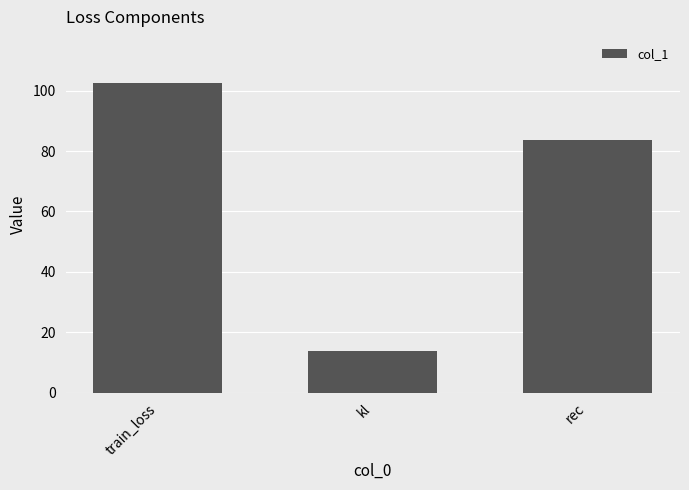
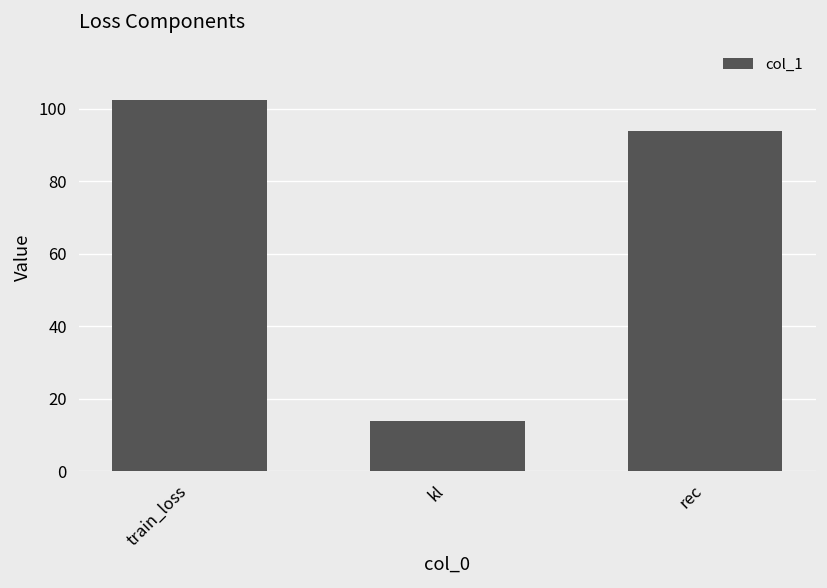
  {
    "train_loss": 102,
    "kl": 14,
-   "rec": 84
+   "rec": 94
  }
